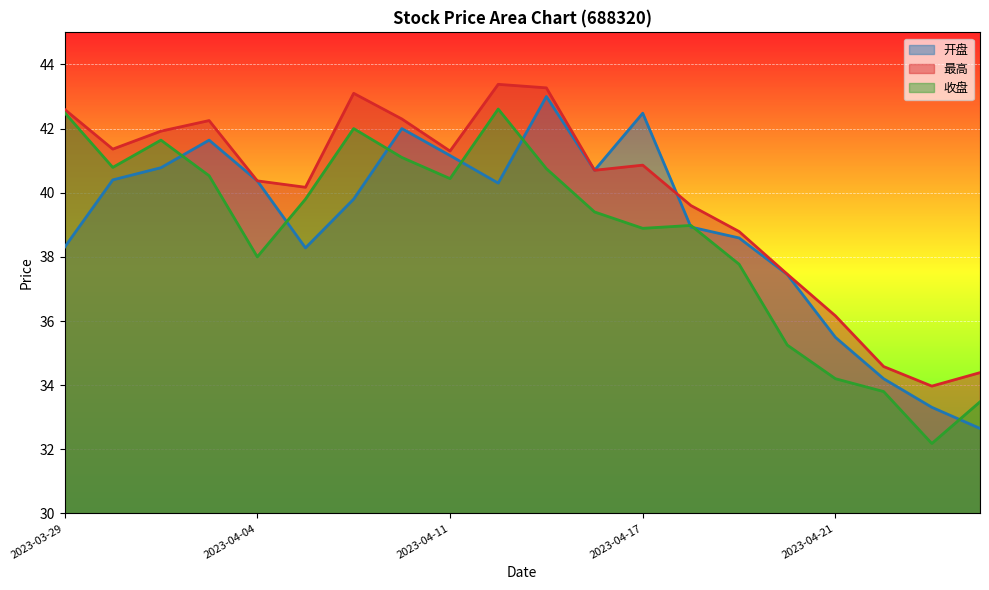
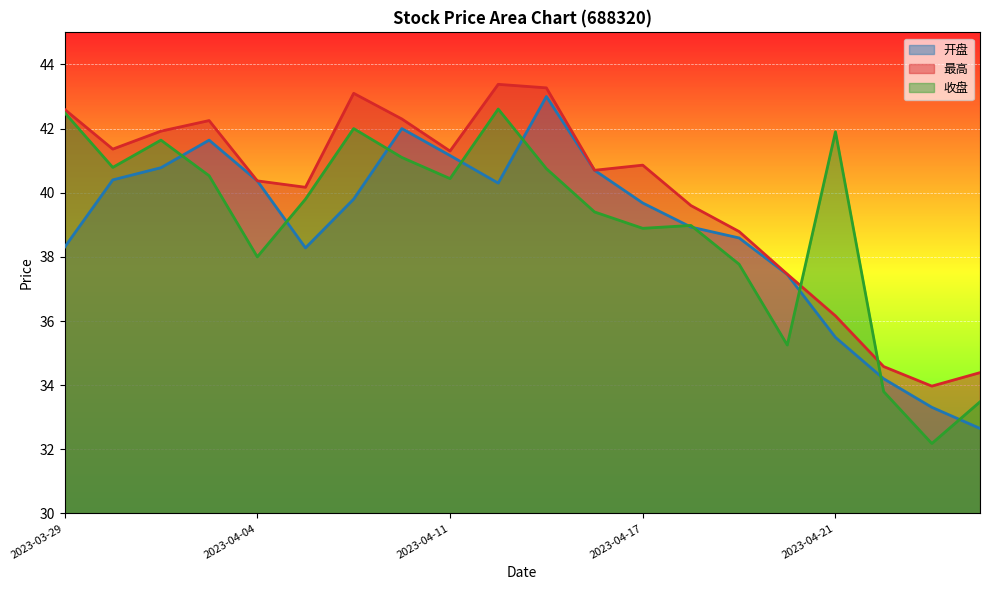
  {
    "开盘": {
      "2023-03-29": 38.3,
      "2023-04-11": 41.2,
-     "2023-04-17": 42.5,
+     "2023-04-17": 39.7,
      "2023-04-21": 35.5
    },
    "最高": {
      "2023-03-29": 42.6,
      "2023-04-11": 41.3,
      "2023-04-17": 40.9,
      "2023-04-21": 36.2
    },
    "收盘": {
      "2023-03-29": 42.5,
      "2023-04-04": 38.0,
      "2023-04-11": 40.4,
      "2023-04-17": 38.9,
-     "2023-04-21": 34.2
+     "2023-04-21": 41.9
    }
  }
